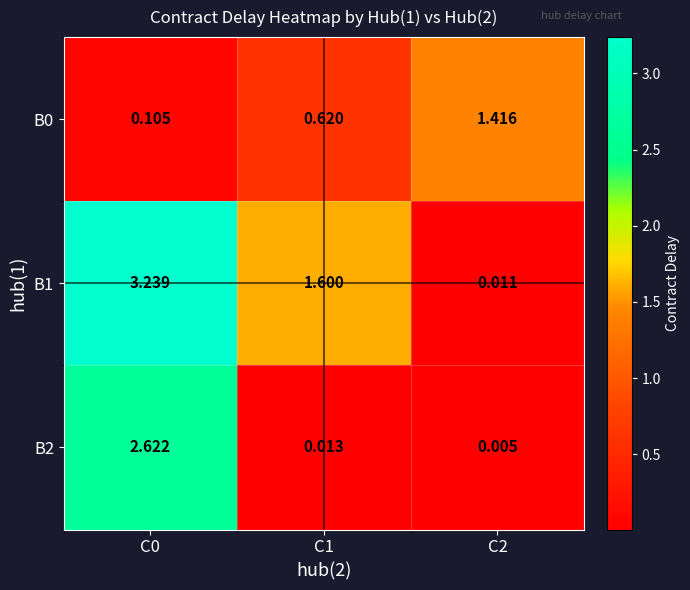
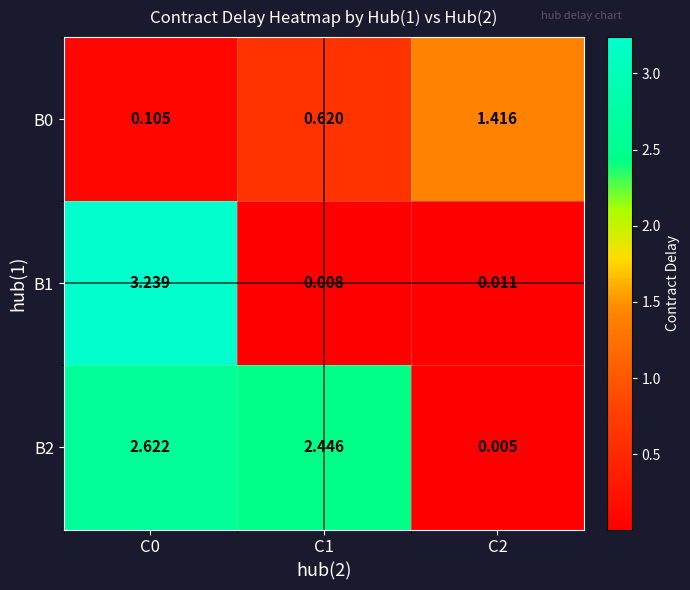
  {
    "B0": {
      "C0": 0.105,
      "C1": 0.620,
      "C2": 1.416
    },
    "B1": {
      "C0": 3.239,
-     "C1": 1.600,
+     "C1": 0.008,
      "C2": 0.011
    },
    "B2": {
      "C0": 2.622,
-     "C1": 0.013,
+     "C1": 2.446,
      "C2": 0.005
    }
  }
